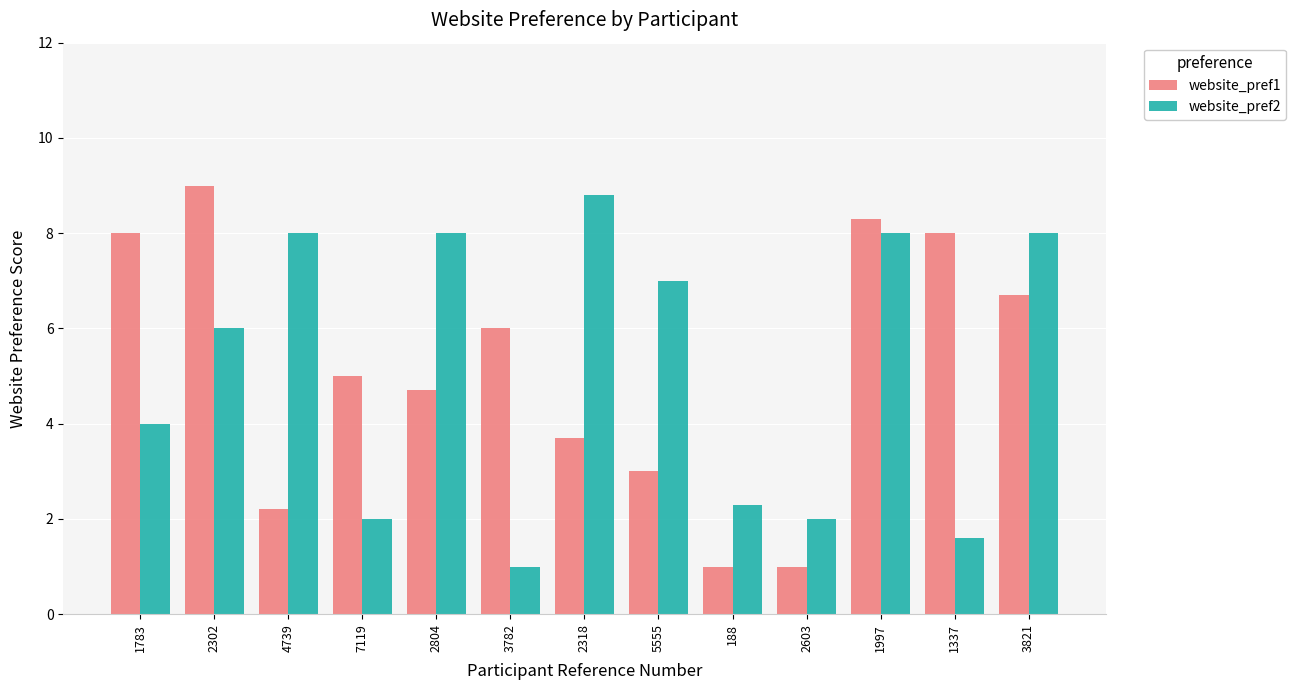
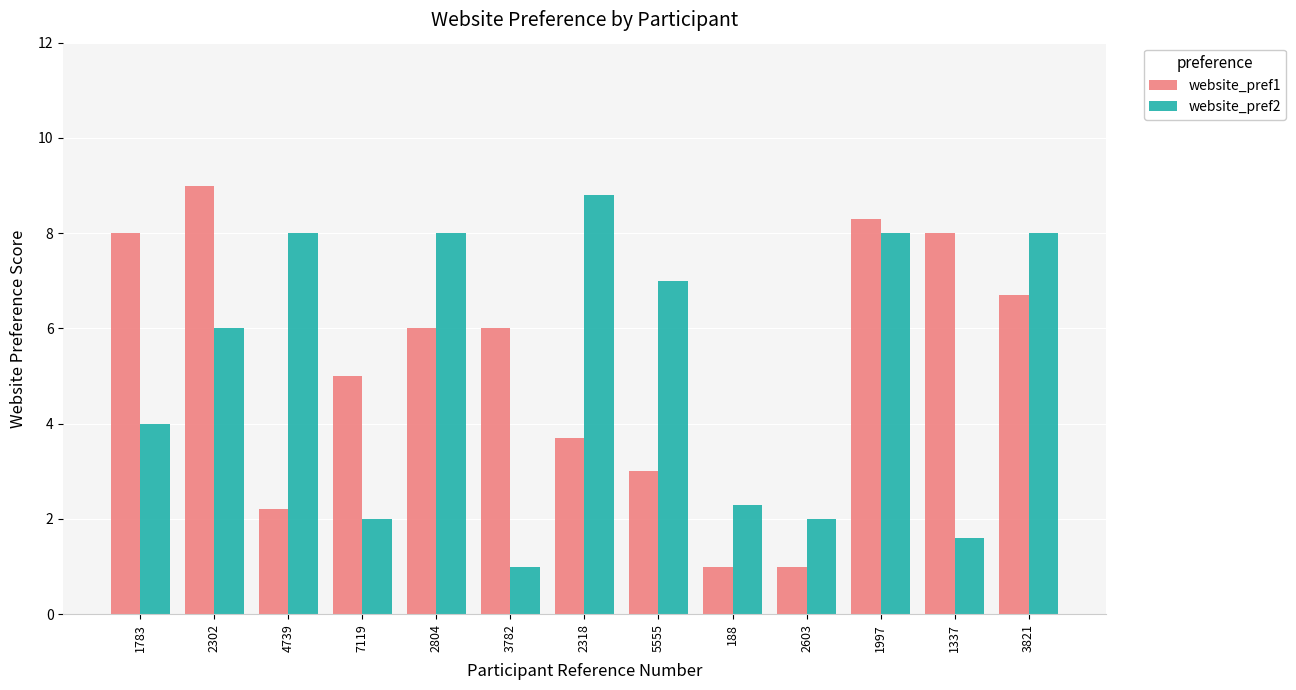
  {
    "website_pref1": {
      "1783": 8.0,
      "2302": 9.0,
      "4739": 2.2,
      "7119": 5.0,
-     "2804": 4.7,
+     "2804": 6.0,
      "3782": 6.0,
      "2318": 3.7,
      "5555": 3.0,
      "188": 1.0,
      "2603": 1.0,
      "1997": 8.3,
      "1337": 8.0,
      "3821": 6.7
    },
    "website_pref2": {
      "1783": 4.0,
      "2302": 6.0,
      "4739": 8.0,
      "7119": 2.0,
      "2804": 8.0,
      "3782": 1.0,
      "2318": 8.8,
      "5555": 7.0,
      "188": 2.3,
      "2603": 2.0,
      "1997": 8.0,
      "1337": 1.6,
      "3821": 8.0
    }
  }
